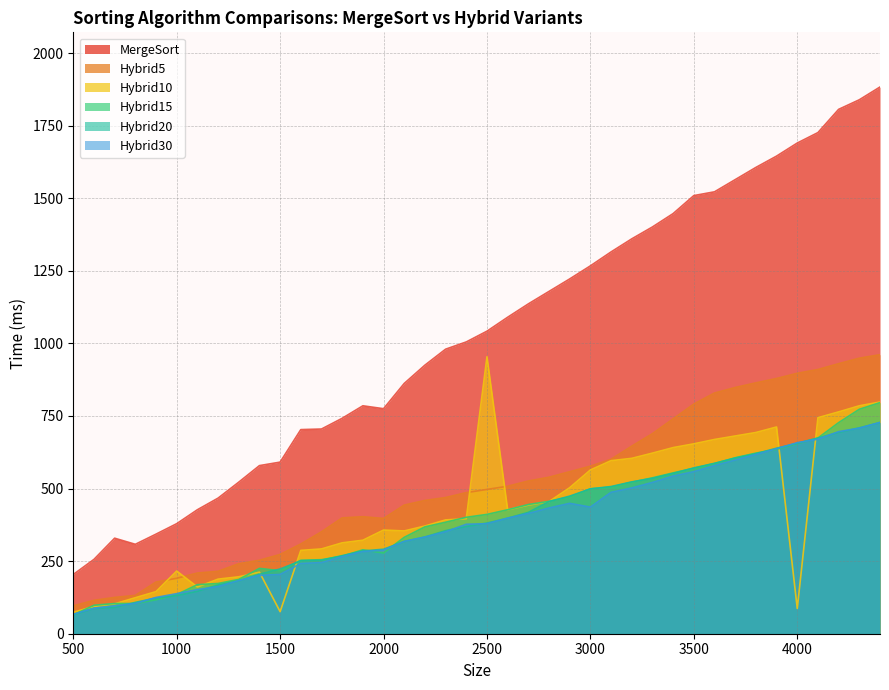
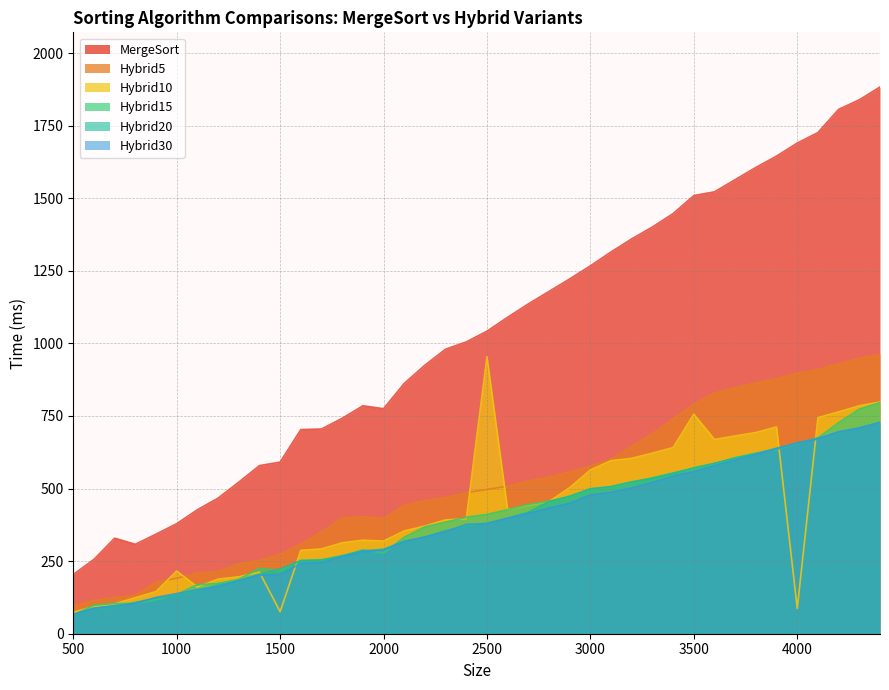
  {
    "Hybrid10": {
      "1000": 220,
      "1500": 80,
-     "2000": 360,
+     "2000": 320,
      "2500": 950,
      "3000": 560,
-     "3500": 650,
+     "3500": 760,
      "4000": 90
    },
    "Hybrid30": {
      "1500": 200,
-     "3000": 440,
+     "3000": 480,
      "3500": 560
    }
  }
